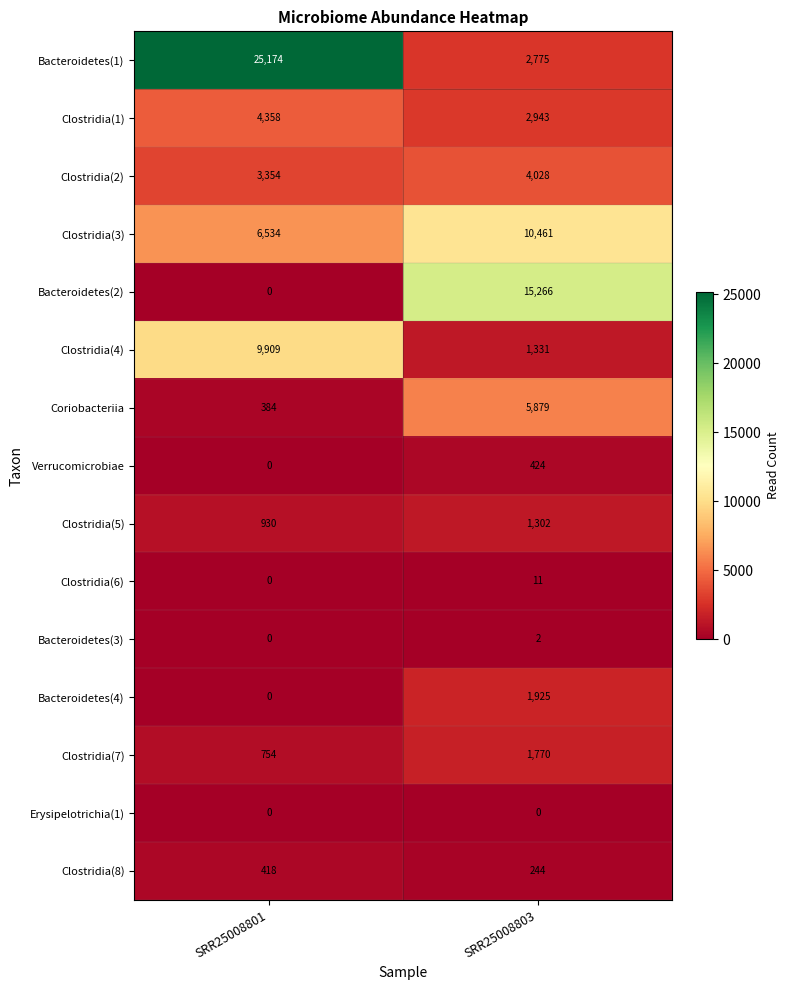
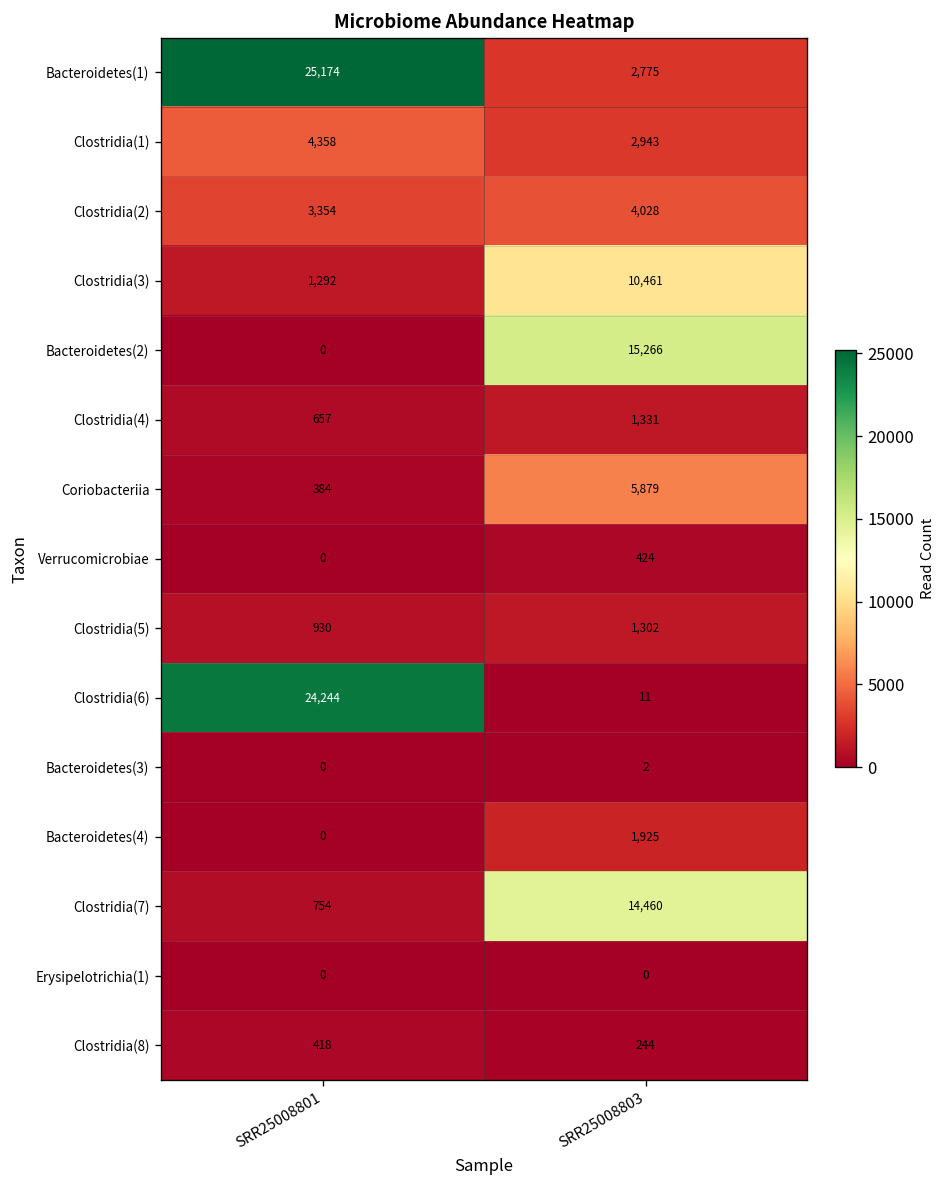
  {
    "Bacteroidetes(1)": {
      "SRR25008801": "25,174",
      "SRR25008803": "2,775"
    },
    "Clostridia(1)": {
      "SRR25008801": "4,358",
      "SRR25008803": "2,943"
    },
    "Clostridia(2)": {
      "SRR25008801": "3,354",
      "SRR25008803": "4,028"
    },
    "Clostridia(3)": {
-     "SRR25008801": "6,534",
+     "SRR25008801": "1,292",
      "SRR25008803": "10,461"
    },
    "Bacteroidetes(2)": {
      "SRR25008801": "0",
      "SRR25008803": "15,266"
    },
    "Clostridia(4)": {
-     "SRR25008801": "9,909",
+     "SRR25008801": "657",
      "SRR25008803": "1,331"
    },
    "Coriobacteriia": {
      "SRR25008801": "384",
      "SRR25008803": "5,879"
    },
    "Verrucomicrobiae": {
      "SRR25008801": "0",
      "SRR25008803": "424"
    },
    "Clostridia(5)": {
      "SRR25008801": "930",
      "SRR25008803": "1,302"
    },
    "Clostridia(6)": {
-     "SRR25008801": "0",
+     "SRR25008801": "24,244",
      "SRR25008803": "11"
    },
    "Bacteroidetes(3)": {
      "SRR25008801": "0",
      "SRR25008803": "2"
    },
    "Bacteroidetes(4)": {
      "SRR25008801": "0",
      "SRR25008803": "1,925"
    },
    "Clostridia(7)": {
      "SRR25008801": "754",
-     "SRR25008803": "1,770"
+     "SRR25008803": "14,460"
    },
    "Erysipelotrichia(1)": {
      "SRR25008801": "0",
      "SRR25008803": "0"
    },
    "Clostridia(8)": {
      "SRR25008801": "418",
      "SRR25008803": "244"
    }
  }
